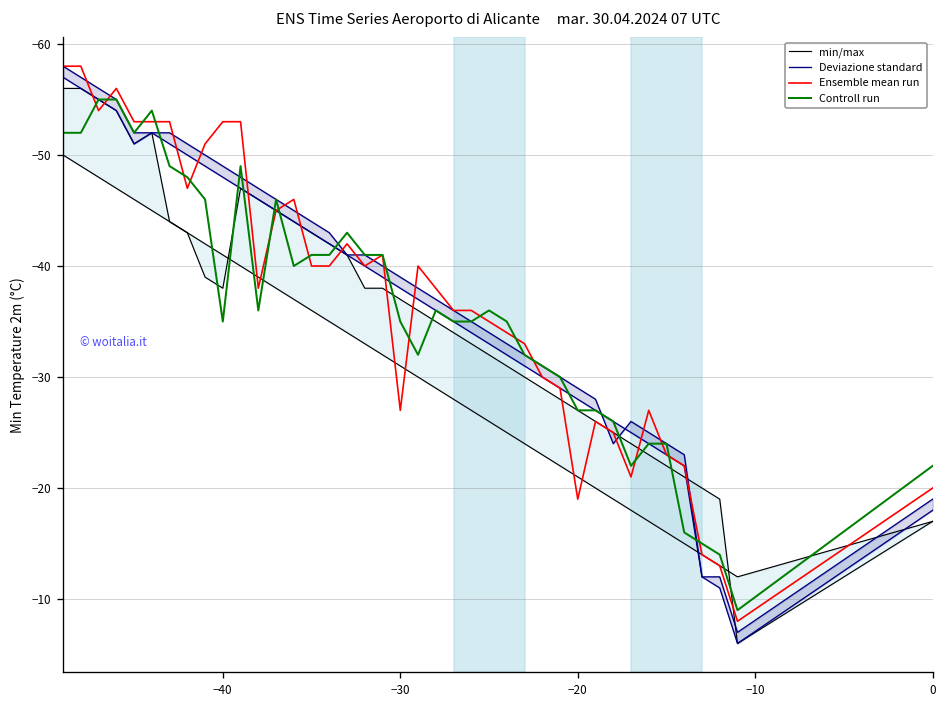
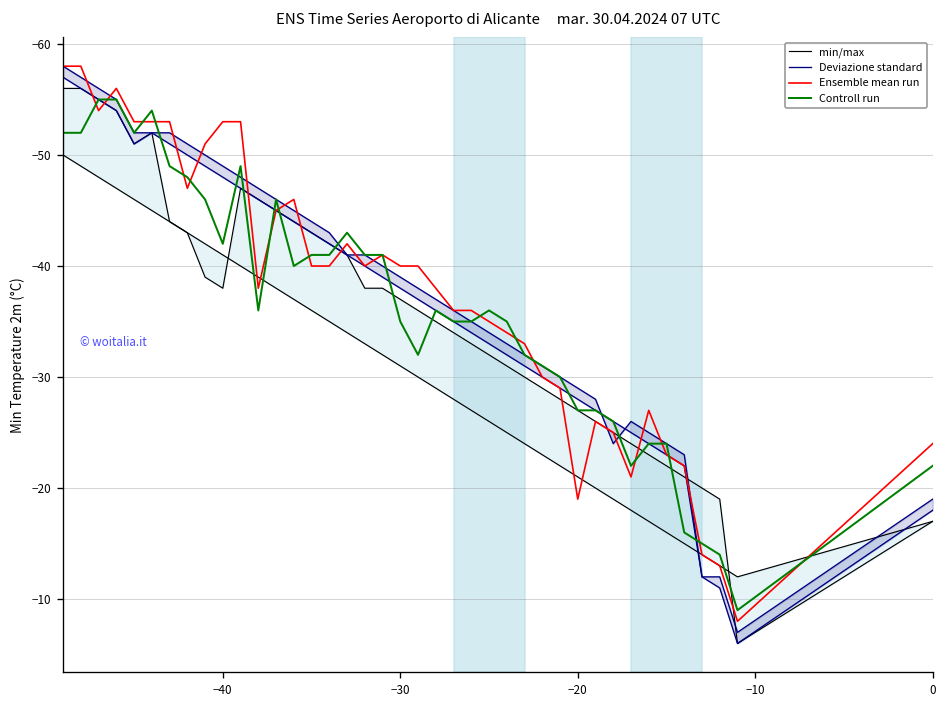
  {
    "Ensemble mean run": {
      "−40": -53,
-     "−30": -27,
+     "−30": -40,
      "−20": -19,
-     "0": -20
+     "0": -24
    },
    "Controll run": {
-     "−40": -35,
+     "−40": -42,
      "−30": -35,
      "0": -22
    }
  }
